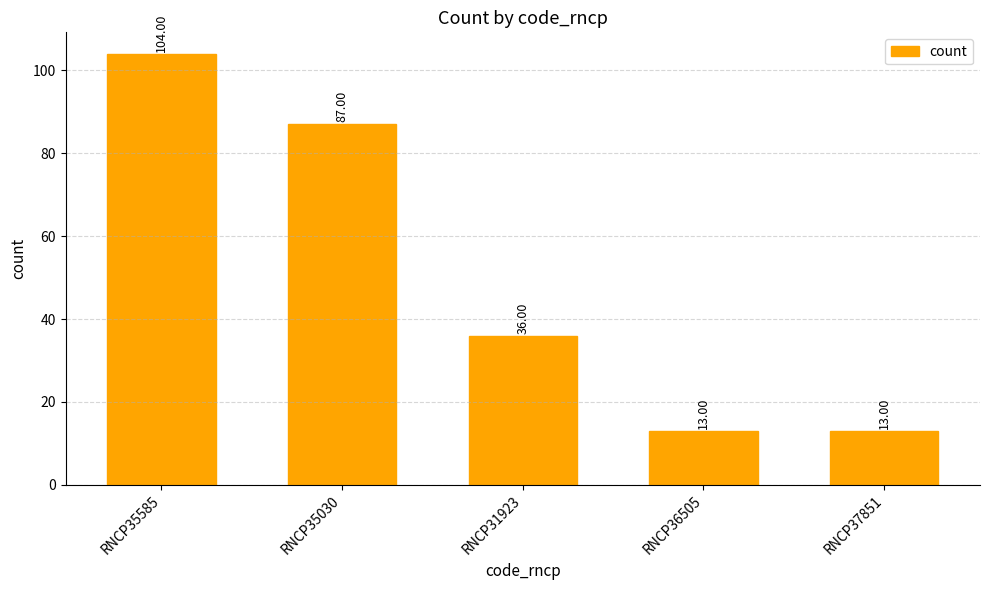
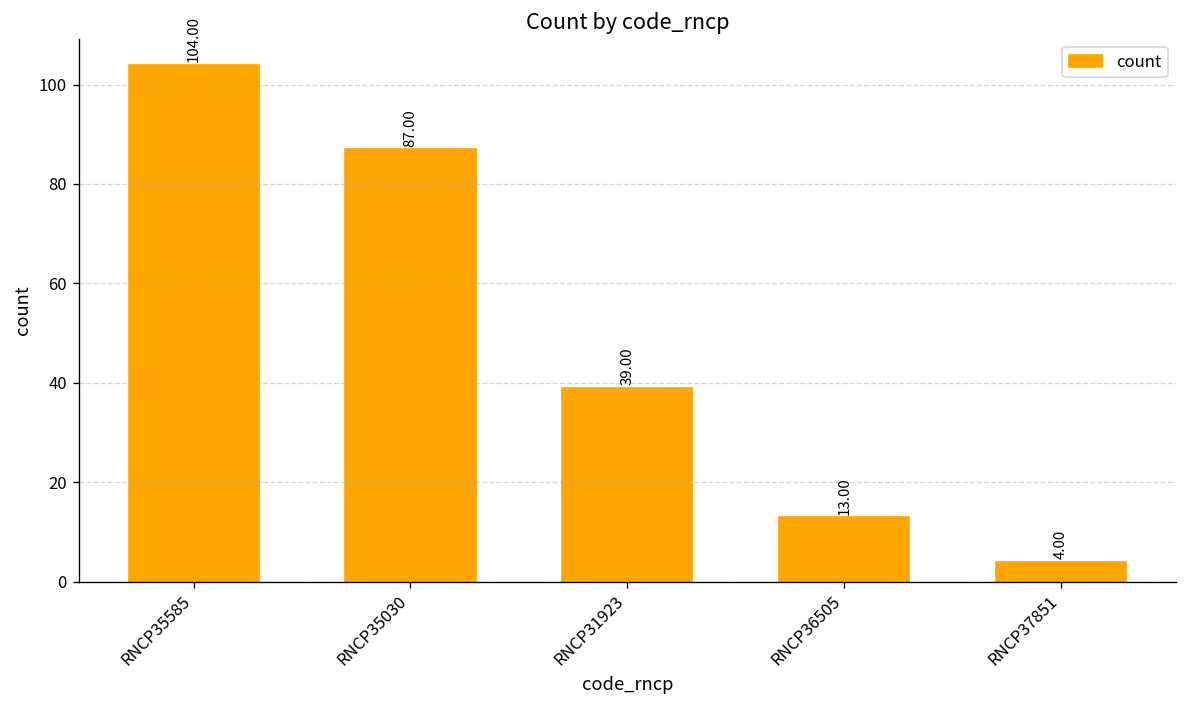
  {
    "RNCP35585": 104.00,
    "RNCP35030": 87.00,
-   "RNCP31923": 36.00,
+   "RNCP31923": 39.00,
    "RNCP36505": 13.00,
-   "RNCP37851": 13.00
+   "RNCP37851": 4.00
  }
